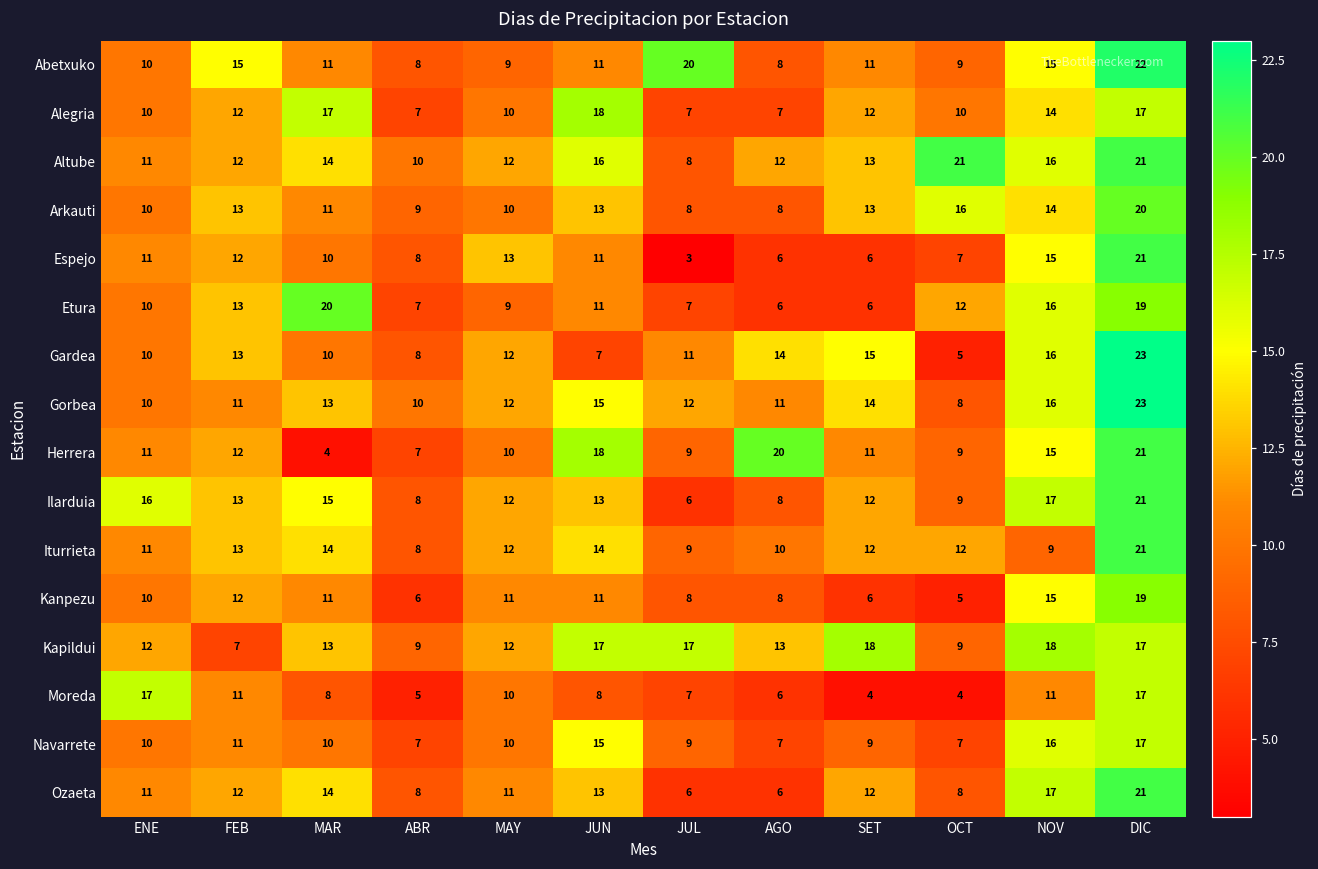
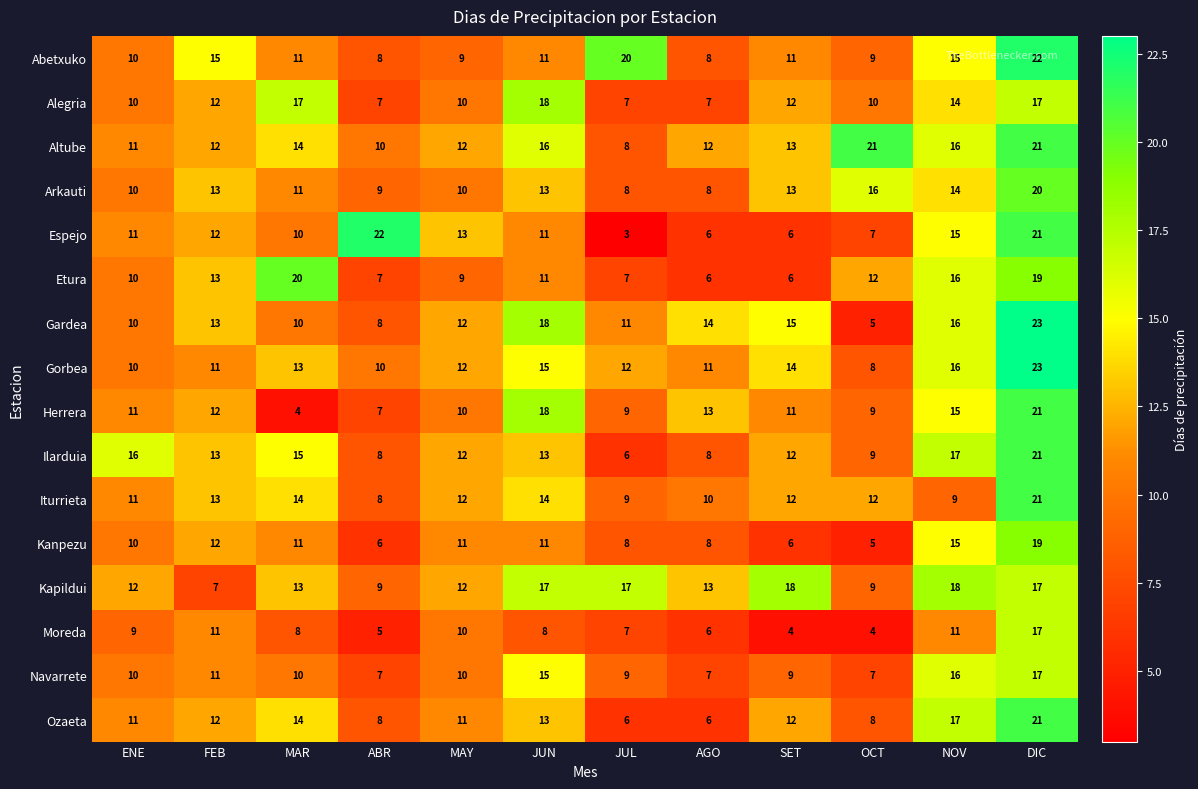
  {
    "Abetxuko": {
      "ENE": 10,
      "FEB": 15,
      "MAR": 11,
      "ABR": 8,
      "MAY": 9,
      "JUN": 11,
      "JUL": 20,
      "AGO": 8,
      "SET": 11,
      "OCT": 9
    },
    "Alegria": {
      "ENE": 10,
      "FEB": 12,
      "MAR": 17,
      "ABR": 7,
      "MAY": 10,
      "JUN": 18,
      "JUL": 7,
      "AGO": 7,
      "SET": 12,
      "OCT": 10,
      "NOV": 14,
      "DIC": 17
    },
    "Altube": {
      "ENE": 11,
      "FEB": 12,
      "MAR": 14,
      "ABR": 10,
      "MAY": 12,
      "JUN": 16,
      "JUL": 8,
      "AGO": 12,
      "SET": 13,
      "OCT": 21,
      "NOV": 16,
      "DIC": 21
    },
    "Arkauti": {
      "ENE": 10,
      "FEB": 13,
      "MAR": 11,
      "ABR": 9,
      "MAY": 10,
      "JUN": 13,
      "JUL": 8,
      "AGO": 8,
      "SET": 13,
      "OCT": 16,
      "NOV": 14,
      "DIC": 20
    },
    "Espejo": {
      "ENE": 11,
      "FEB": 12,
      "MAR": 10,
-     "ABR": 8,
+     "ABR": 22,
      "MAY": 13,
      "JUN": 11,
      "JUL": 3,
      "AGO": 6,
      "SET": 6,
      "OCT": 7,
      "NOV": 15,
      "DIC": 21
    },
    "Etura": {
      "ENE": 10,
      "FEB": 13,
      "MAR": 20,
      "ABR": 7,
      "MAY": 9,
      "JUN": 11,
      "JUL": 7,
      "AGO": 6,
      "SET": 6,
      "OCT": 12,
      "NOV": 16,
      "DIC": 19
    },
    "Gardea": {
      "ENE": 10,
      "FEB": 13,
      "MAR": 10,
      "ABR": 8,
      "MAY": 12,
-     "JUN": 7,
+     "JUN": 18,
      "JUL": 11,
      "AGO": 14,
      "SET": 15,
      "OCT": 5,
      "NOV": 16,
      "DIC": 23
    },
    "Gorbea": {
      "ENE": 10,
      "FEB": 11,
      "MAR": 13,
      "ABR": 10,
      "MAY": 12,
      "JUN": 15,
      "JUL": 12,
      "AGO": 11,
      "SET": 14,
      "OCT": 8,
      "NOV": 16,
      "DIC": 23
    },
    "Herrera": {
      "ENE": 11,
      "FEB": 12,
      "MAR": 4,
      "ABR": 7,
      "MAY": 10,
      "JUN": 18,
      "JUL": 9,
-     "AGO": 20,
+     "AGO": 13,
      "SET": 11,
      "OCT": 9,
      "NOV": 15,
      "DIC": 21
    },
    "Ilarduia": {
      "ENE": 16,
      "FEB": 13,
      "MAR": 15,
      "ABR": 8,
      "MAY": 12,
      "JUN": 13,
      "JUL": 6,
      "AGO": 8,
      "SET": 12,
      "OCT": 9,
      "NOV": 17,
      "DIC": 21
    },
    "Iturrieta": {
      "ENE": 11,
      "FEB": 13,
      "MAR": 14,
      "ABR": 8,
      "MAY": 12,
      "JUN": 14,
      "JUL": 9,
      "AGO": 10,
      "SET": 12,
      "OCT": 12,
      "NOV": 9,
      "DIC": 21
    },
    "Kanpezu": {
      "ENE": 10,
      "FEB": 12,
      "MAR": 11,
      "ABR": 6,
      "MAY": 11,
      "JUN": 11,
      "JUL": 8,
      "AGO": 8,
      "SET": 6,
      "OCT": 5,
      "NOV": 15,
      "DIC": 19
    },
    "Kapildui": {
      "ENE": 12,
      "FEB": 7,
      "MAR": 13,
      "ABR": 9,
      "MAY": 12,
      "JUN": 17,
      "JUL": 17,
      "AGO": 13,
      "SET": 18,
      "OCT": 9,
      "NOV": 18,
      "DIC": 17
    },
    "Moreda": {
-     "ENE": 17,
+     "ENE": 9,
      "FEB": 11,
      "MAR": 8,
      "ABR": 5,
      "MAY": 10,
      "JUN": 8,
      "JUL": 7,
      "AGO": 6,
      "SET": 4,
      "OCT": 4,
      "NOV": 11,
      "DIC": 17
    },
    "Navarrete": {
      "ENE": 10,
      "FEB": 11,
      "MAR": 10,
      "ABR": 7,
      "MAY": 10,
      "JUN": 15,
      "JUL": 9,
      "AGO": 7,
      "SET": 9,
      "OCT": 7,
      "NOV": 16,
      "DIC": 17
    },
    "Ozaeta": {
      "ENE": 11,
      "FEB": 12,
      "MAR": 14,
      "ABR": 8,
      "MAY": 11,
      "JUN": 13,
      "JUL": 6,
      "AGO": 6,
      "SET": 12,
      "OCT": 8,
      "NOV": 17,
      "DIC": 21
    }
  }
